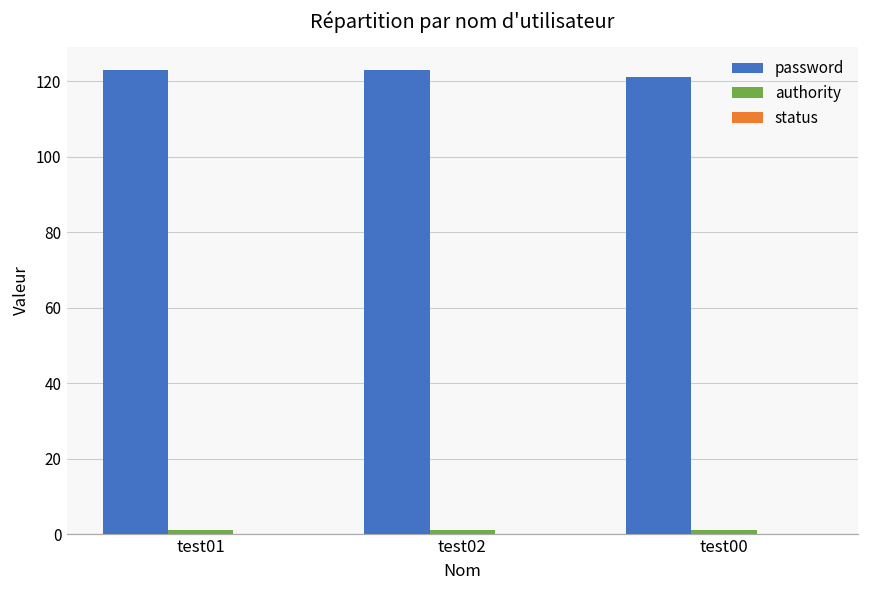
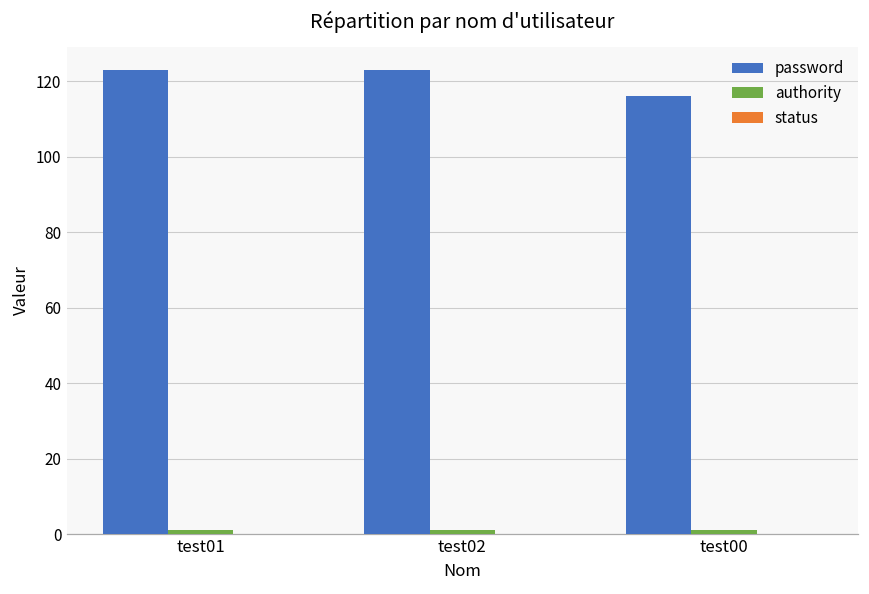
  {
    "password": {
      "test01": 123,
      "test02": 123,
-     "test00": 121
+     "test00": 116
    },
    "authority": {
      "test01": 1,
      "test02": 1,
      "test00": 1
    },
    "status": {
      "test01": 0,
      "test02": 0,
      "test00": 0
    }
  }
